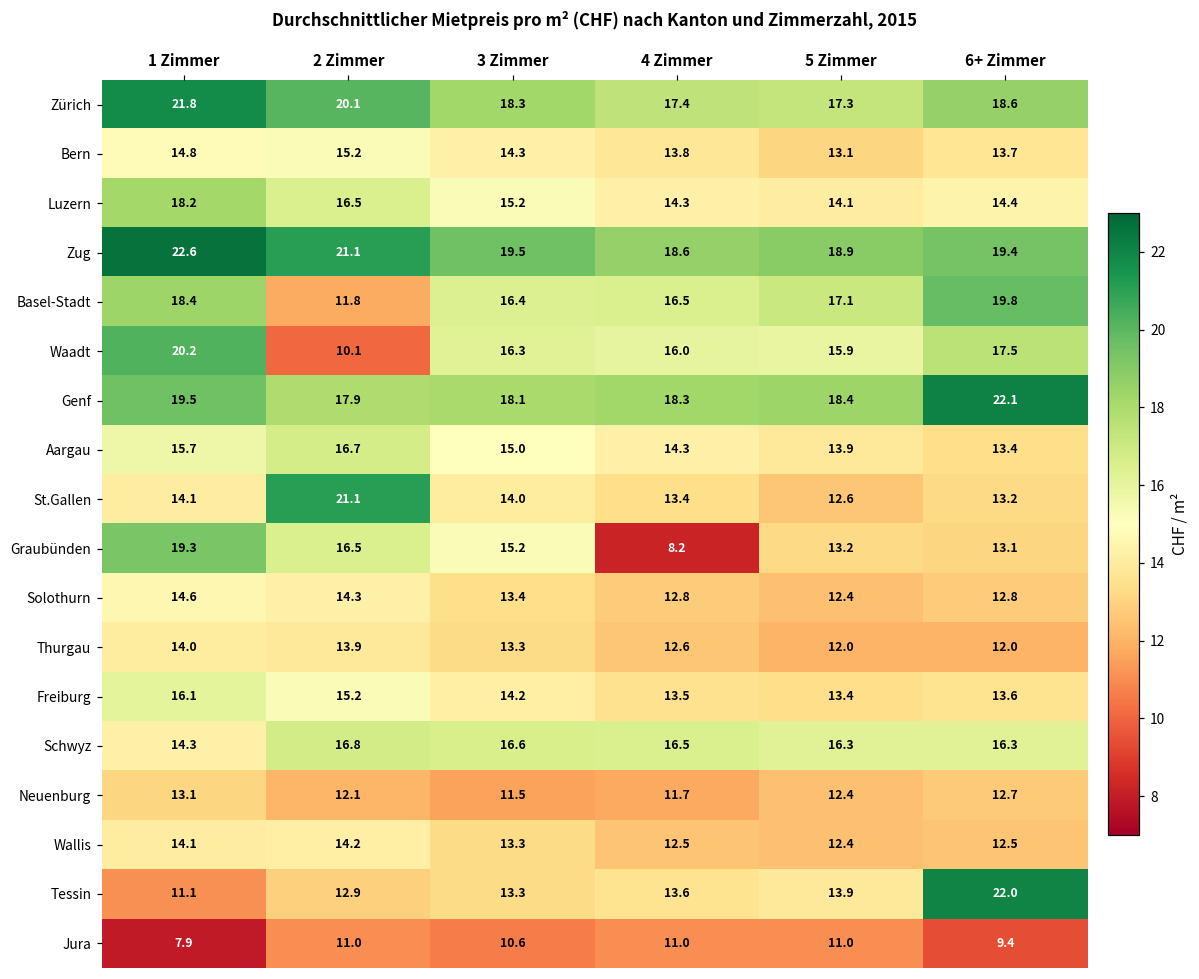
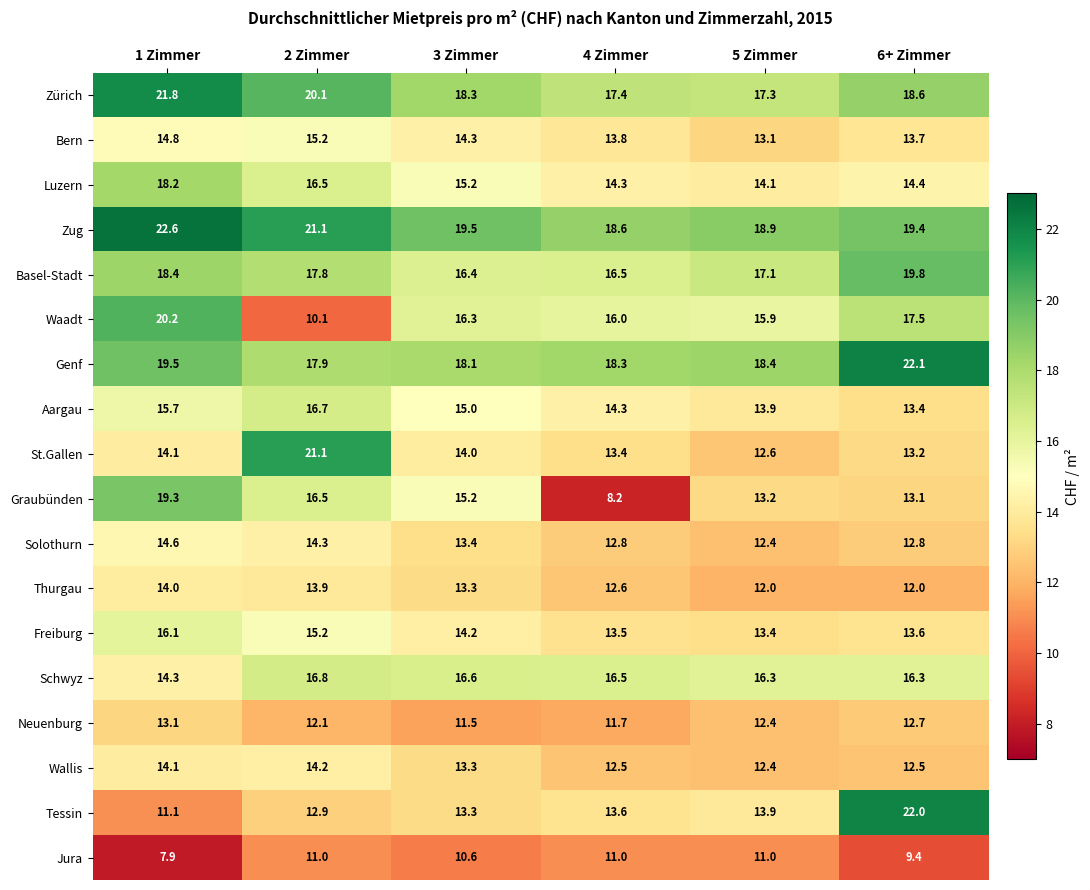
  {
    "Zürich": {
      "1 Zimmer": 21.8,
      "2 Zimmer": 20.1,
      "3 Zimmer": 18.3,
      "4 Zimmer": 17.4,
      "5 Zimmer": 17.3,
      "6+ Zimmer": 18.6
    },
    "Bern": {
      "1 Zimmer": 14.8,
      "2 Zimmer": 15.2,
      "3 Zimmer": 14.3,
      "4 Zimmer": 13.8,
      "5 Zimmer": 13.1,
      "6+ Zimmer": 13.7
    },
    "Luzern": {
      "1 Zimmer": 18.2,
      "2 Zimmer": 16.5,
      "3 Zimmer": 15.2,
      "4 Zimmer": 14.3,
      "5 Zimmer": 14.1,
      "6+ Zimmer": 14.4
    },
    "Zug": {
      "1 Zimmer": 22.6,
      "2 Zimmer": 21.1,
      "3 Zimmer": 19.5,
      "4 Zimmer": 18.6,
      "5 Zimmer": 18.9,
      "6+ Zimmer": 19.4
    },
    "Basel-Stadt": {
      "1 Zimmer": 18.4,
-     "2 Zimmer": 11.8,
+     "2 Zimmer": 17.8,
      "3 Zimmer": 16.4,
      "4 Zimmer": 16.5,
      "5 Zimmer": 17.1,
      "6+ Zimmer": 19.8
    },
    "Waadt": {
      "1 Zimmer": 20.2,
      "2 Zimmer": 10.1,
      "3 Zimmer": 16.3,
      "4 Zimmer": 16.0,
      "5 Zimmer": 15.9,
      "6+ Zimmer": 17.5
    },
    "Genf": {
      "1 Zimmer": 19.5,
      "2 Zimmer": 17.9,
      "3 Zimmer": 18.1,
      "4 Zimmer": 18.3,
      "5 Zimmer": 18.4,
      "6+ Zimmer": 22.1
    },
    "Aargau": {
      "1 Zimmer": 15.7,
      "2 Zimmer": 16.7,
      "3 Zimmer": 15.0,
      "4 Zimmer": 14.3,
      "5 Zimmer": 13.9,
      "6+ Zimmer": 13.4
    },
    "St.Gallen": {
      "1 Zimmer": 14.1,
      "2 Zimmer": 21.1,
      "3 Zimmer": 14.0,
      "4 Zimmer": 13.4,
      "5 Zimmer": 12.6,
      "6+ Zimmer": 13.2
    },
    "Graubünden": {
      "1 Zimmer": 19.3,
      "2 Zimmer": 16.5,
      "3 Zimmer": 15.2,
      "4 Zimmer": 8.2,
      "5 Zimmer": 13.2,
      "6+ Zimmer": 13.1
    },
    "Solothurn": {
      "1 Zimmer": 14.6,
      "2 Zimmer": 14.3,
      "3 Zimmer": 13.4,
      "4 Zimmer": 12.8,
      "5 Zimmer": 12.4,
      "6+ Zimmer": 12.8
    },
    "Thurgau": {
      "1 Zimmer": 14.0,
      "2 Zimmer": 13.9,
      "3 Zimmer": 13.3,
      "4 Zimmer": 12.6,
      "5 Zimmer": 12.0,
      "6+ Zimmer": 12.0
    },
    "Freiburg": {
      "1 Zimmer": 16.1,
      "2 Zimmer": 15.2,
      "3 Zimmer": 14.2,
      "4 Zimmer": 13.5,
      "5 Zimmer": 13.4,
      "6+ Zimmer": 13.6
    },
    "Schwyz": {
      "1 Zimmer": 14.3,
      "2 Zimmer": 16.8,
      "3 Zimmer": 16.6,
      "4 Zimmer": 16.5,
      "5 Zimmer": 16.3,
      "6+ Zimmer": 16.3
    },
    "Neuenburg": {
      "1 Zimmer": 13.1,
      "2 Zimmer": 12.1,
      "3 Zimmer": 11.5,
      "4 Zimmer": 11.7,
      "5 Zimmer": 12.4,
      "6+ Zimmer": 12.7
    },
    "Wallis": {
      "1 Zimmer": 14.1,
      "2 Zimmer": 14.2,
      "3 Zimmer": 13.3,
      "4 Zimmer": 12.5,
      "5 Zimmer": 12.4,
      "6+ Zimmer": 12.5
    },
    "Tessin": {
      "1 Zimmer": 11.1,
      "2 Zimmer": 12.9,
      "3 Zimmer": 13.3,
      "4 Zimmer": 13.6,
      "5 Zimmer": 13.9,
      "6+ Zimmer": 22.0
    },
    "Jura": {
      "1 Zimmer": 7.9,
      "2 Zimmer": 11.0,
      "3 Zimmer": 10.6,
      "4 Zimmer": 11.0,
      "5 Zimmer": 11.0,
      "6+ Zimmer": 9.4
    }
  }
